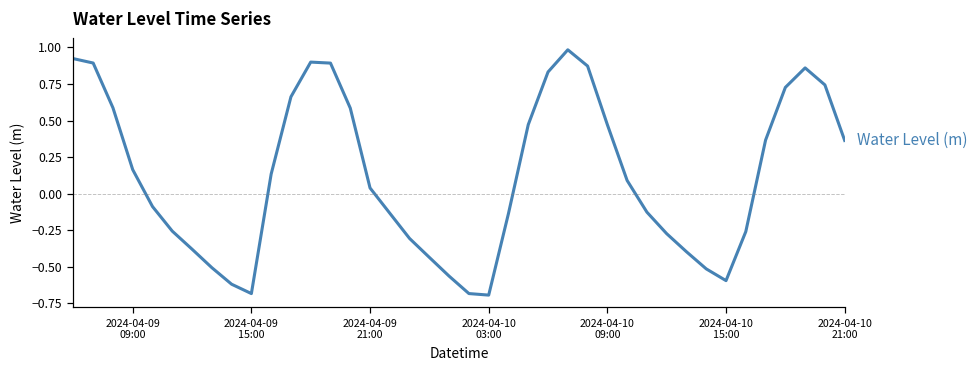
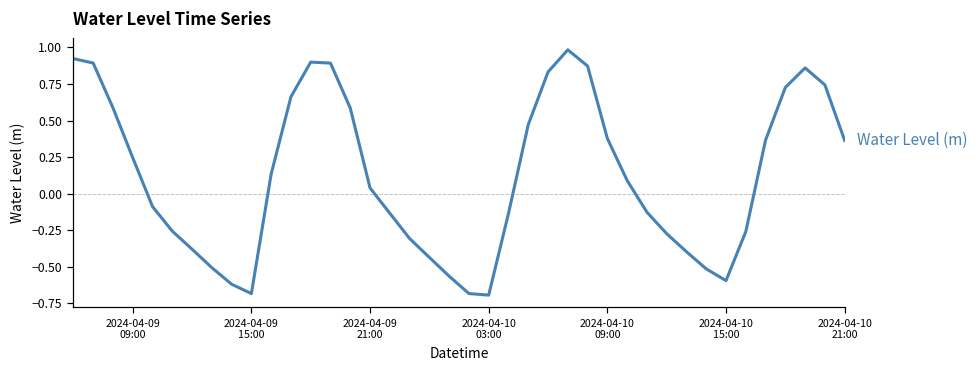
  {
-   "2024-04-09 09:00": 0.16,
+   "2024-04-09 09:00": 0.25,
    "2024-04-09 15:00": -0.68,
    "2024-04-09 21:00": 0.04,
    "2024-04-10 03:00": -0.69,
-   "2024-04-10 09:00": 0.47,
+   "2024-04-10 09:00": 0.38,
    "2024-04-10 15:00": -0.60,
    "2024-04-10 21:00": 0.36
  }
